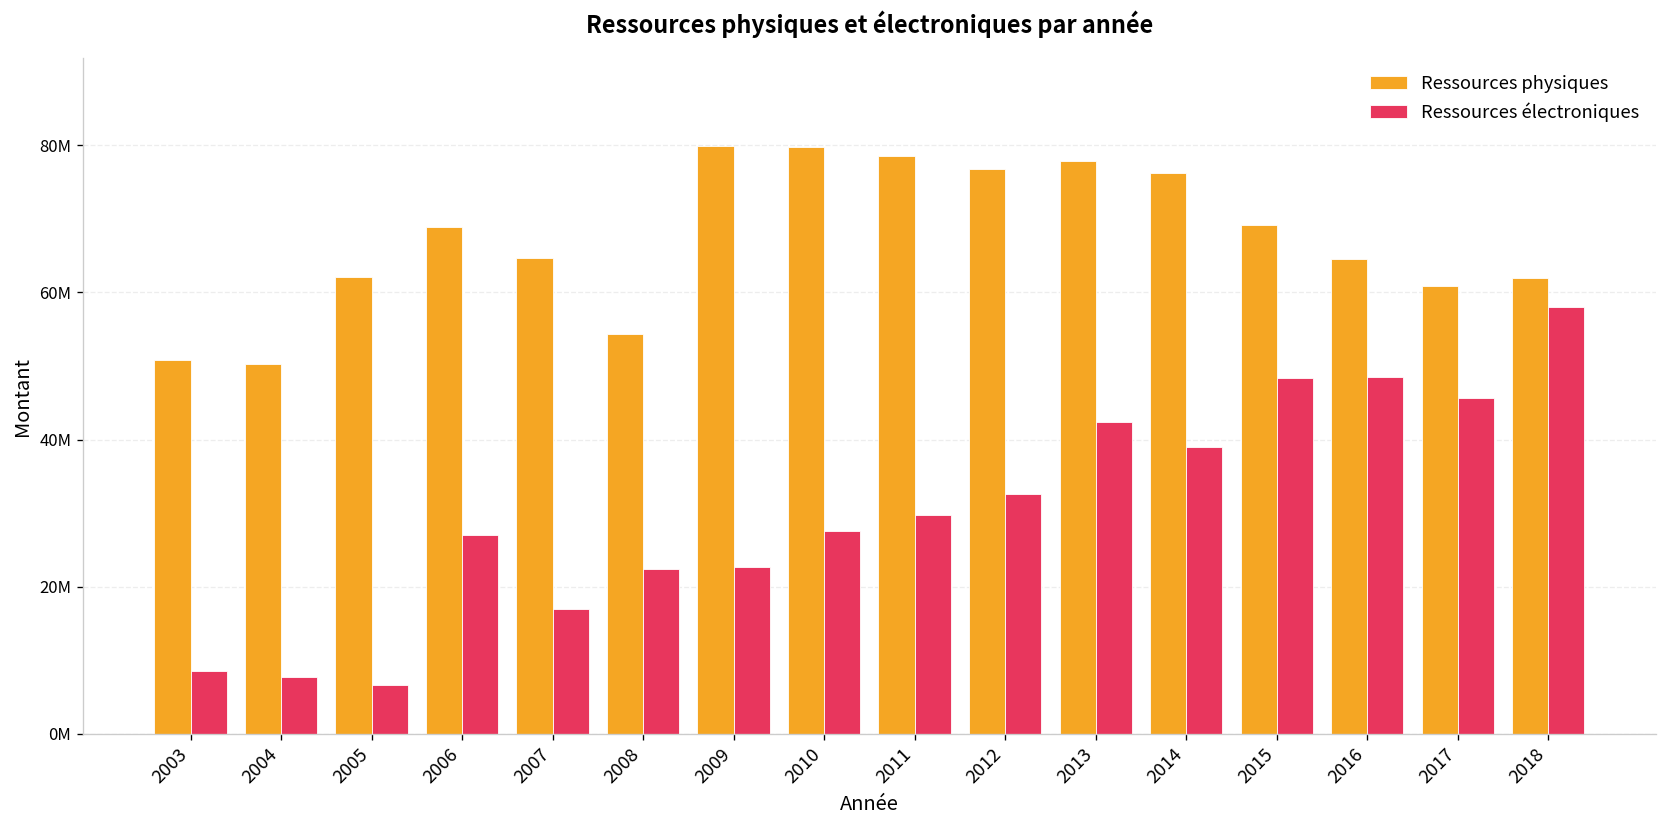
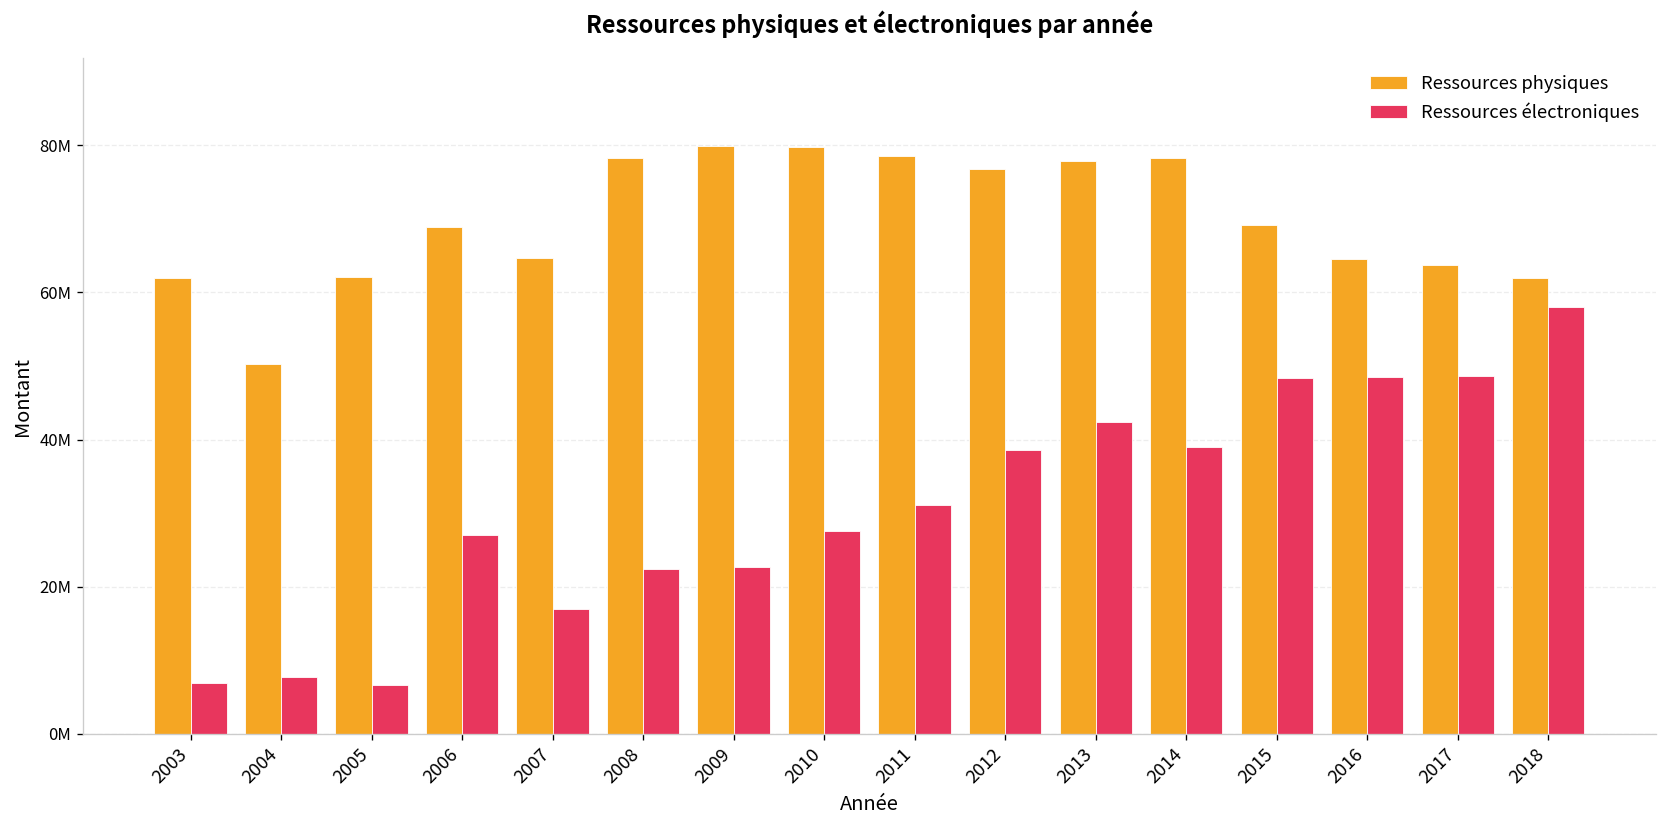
  {
    "Ressources physiques": {
-     "2003": 51000000,
+     "2003": 62000000,
      "2004": 50000000,
      "2005": 62000000,
      "2006": 69000000,
      "2007": 65000000,
-     "2008": 54000000,
+     "2008": 78000000,
      "2009": 80000000,
      "2010": 80000000,
      "2011": 78000000,
      "2012": 77000000,
      "2013": 78000000,
-     "2014": 76000000,
+     "2014": 78000000,
      "2015": 69000000,
      "2016": 65000000,
-     "2017": 61000000,
+     "2017": 64000000,
      "2018": 62000000
    },
    "Ressources électroniques": {
-     "2003": 9000000,
+     "2003": 7000000,
      "2004": 8000000,
      "2005": 7000000,
      "2006": 27000000,
      "2007": 17000000,
      "2008": 22000000,
      "2009": 23000000,
      "2010": 28000000,
-     "2011": 30000000,
-     "2012": 33000000,
+     "2011": 31000000,
+     "2012": 39000000,
      "2013": 42000000,
      "2014": 39000000,
      "2015": 48000000,
      "2016": 48000000,
-     "2017": 46000000,
+     "2017": 49000000,
      "2018": 58000000
    }
  }
